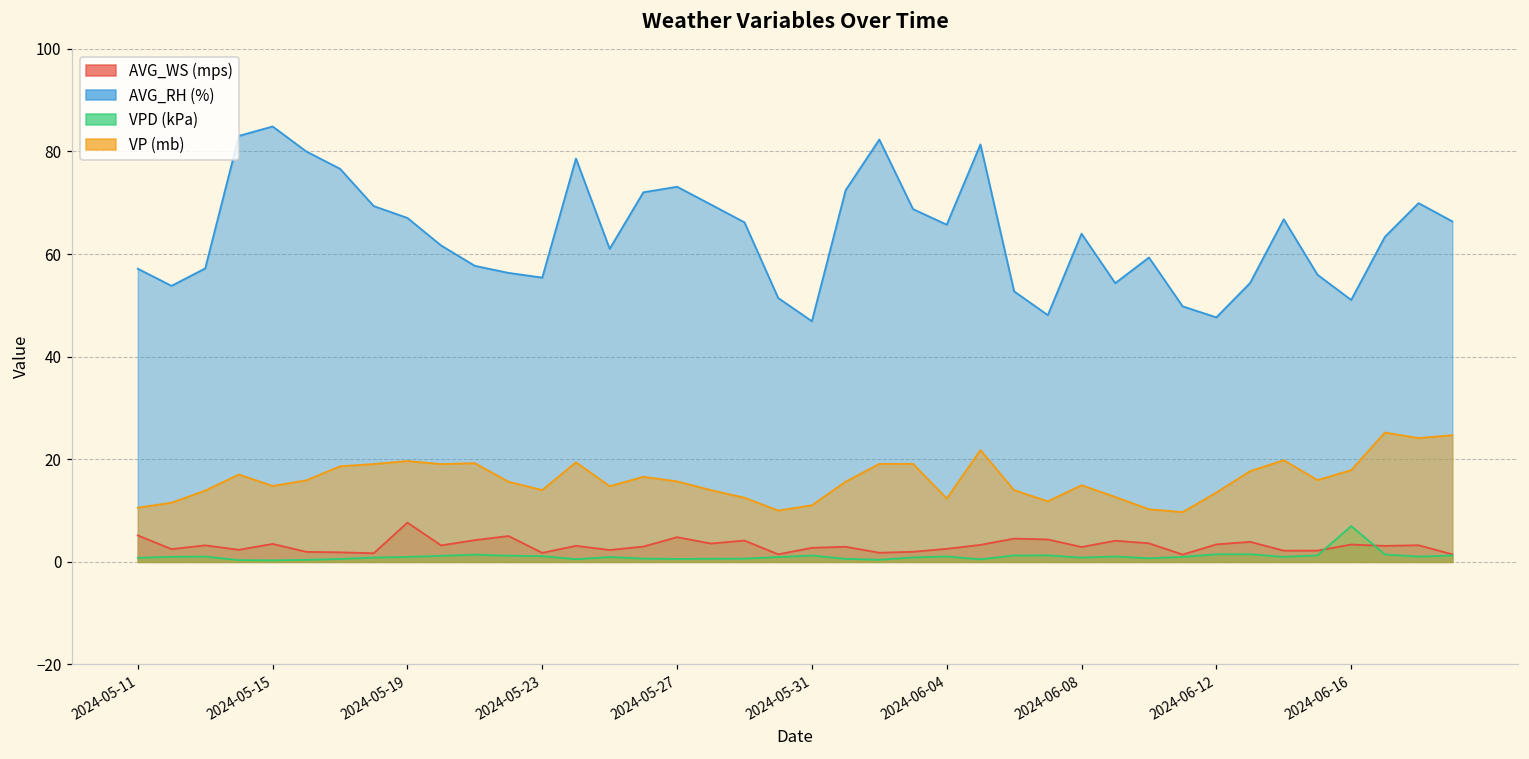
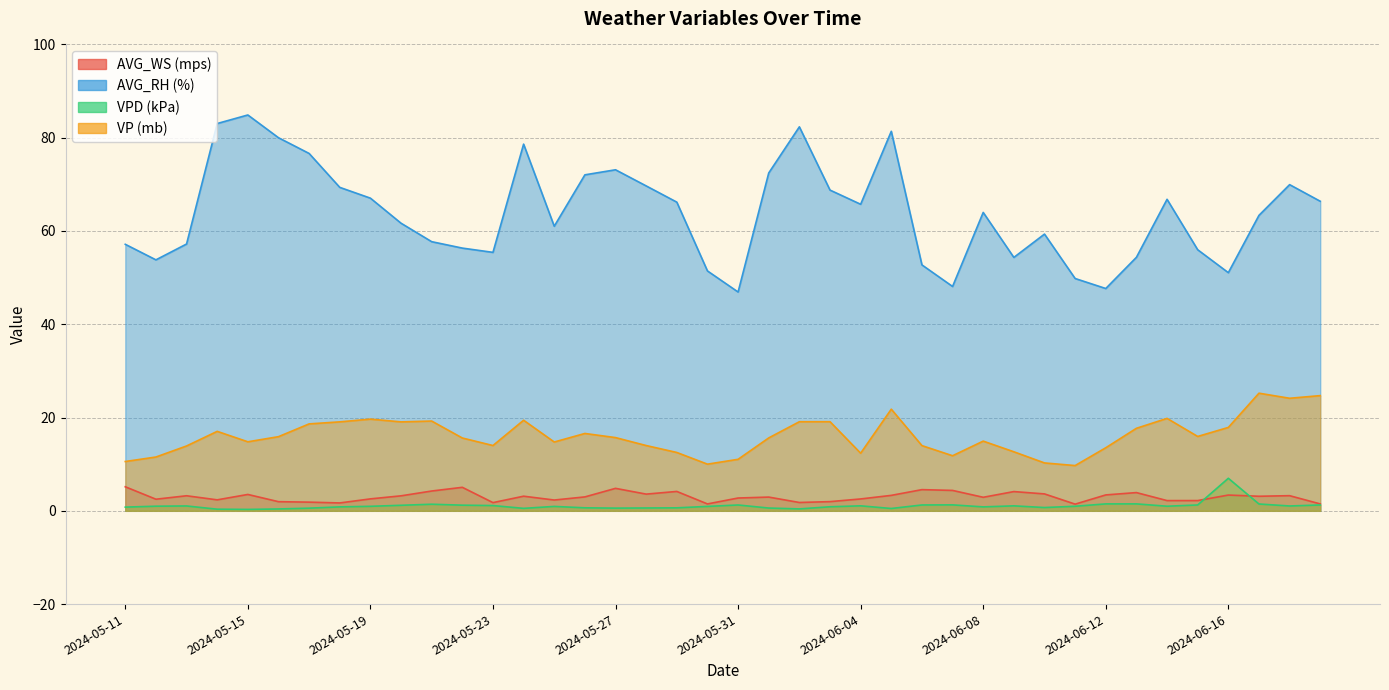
  {
    "AVG_WS (mps)": {
      "2024-05-11": 5,
      "2024-05-15": 4,
-     "2024-05-19": 8,
+     "2024-05-19": 3,
      "2024-05-23": 2,
      "2024-05-27": 5,
      "2024-05-31": 3,
      "2024-06-04": 3,
      "2024-06-08": 3,
      "2024-06-12": 3,
      "2024-06-16": 3
    },
    "AVG_RH (%)": {
      "2024-05-11": 57,
      "2024-05-15": 85,
      "2024-05-19": 67,
      "2024-05-23": 55,
      "2024-05-27": 73,
      "2024-05-31": 47,
      "2024-06-04": 66,
      "2024-06-08": 64,
      "2024-06-12": 48,
      "2024-06-16": 51
    },
    "VPD (kPa)": {
      "2024-05-11": 1,
      "2024-05-15": 0,
      "2024-05-19": 1,
      "2024-05-23": 1,
      "2024-05-27": 1,
      "2024-05-31": 1,
      "2024-06-04": 1,
      "2024-06-08": 1,
      "2024-06-12": 1,
      "2024-06-16": 7
    },
    "VP (mb)": {
      "2024-05-11": 11,
      "2024-05-15": 15,
      "2024-05-19": 20,
      "2024-05-23": 14,
      "2024-05-27": 16,
      "2024-05-31": 11,
      "2024-06-04": 12,
      "2024-06-08": 15,
      "2024-06-12": 14,
      "2024-06-16": 18
    }
  }
